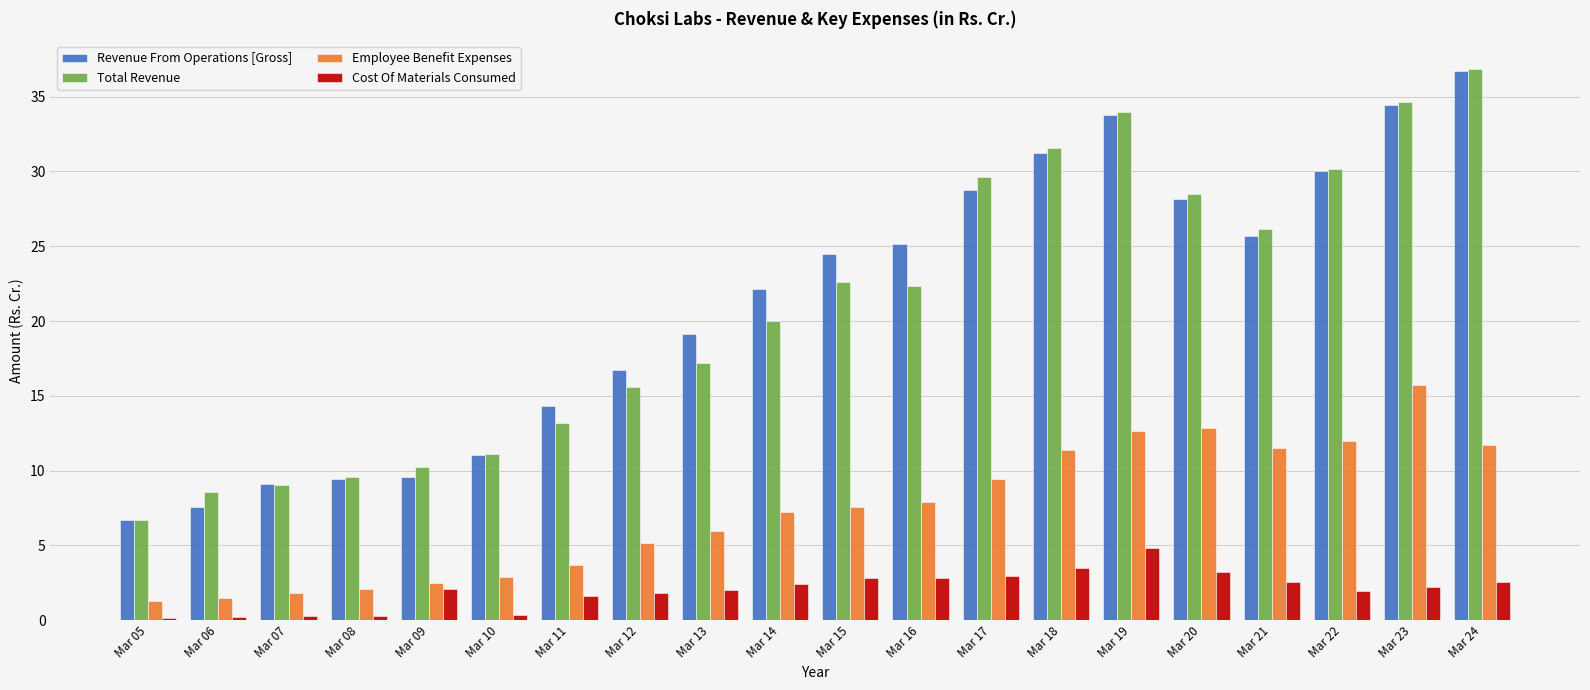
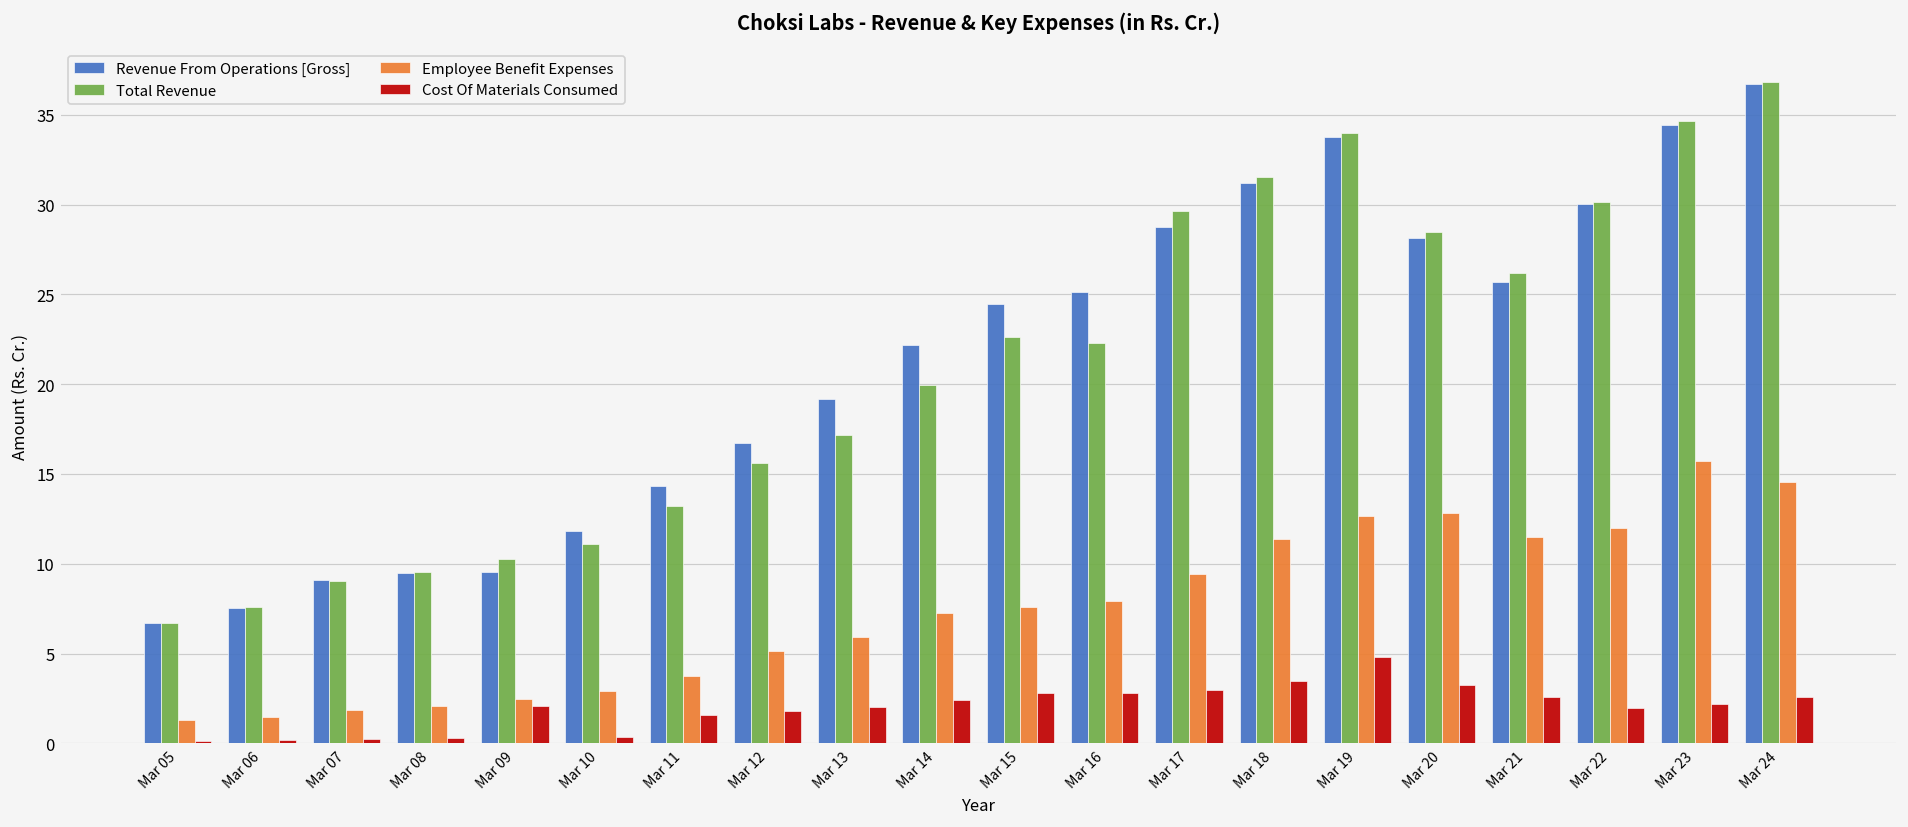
  {
    "Revenue From Operations [Gross]": {
      "Mar 05": 6.7,
      "Mar 06": 7.6,
      "Mar 07": 9.1,
      "Mar 08": 9.5,
      "Mar 09": 9.6,
-     "Mar 10": 11.1,
+     "Mar 10": 11.8,
      "Mar 11": 14.3,
      "Mar 12": 16.7,
      "Mar 13": 19.2,
      "Mar 14": 22.2,
      "Mar 15": 24.5,
      "Mar 16": 25.1,
      "Mar 17": 28.8,
      "Mar 18": 31.2,
      "Mar 19": 33.8,
      "Mar 20": 28.2,
      "Mar 21": 25.7,
      "Mar 22": 30.0,
      "Mar 23": 34.4,
      "Mar 24": 36.7
    },
    "Total Revenue": {
      "Mar 05": 6.7,
-     "Mar 06": 8.6,
+     "Mar 06": 7.6,
      "Mar 07": 9.0,
      "Mar 08": 9.6,
      "Mar 09": 10.2,
      "Mar 10": 11.1,
      "Mar 11": 13.2,
      "Mar 12": 15.6,
      "Mar 13": 17.2,
      "Mar 14": 20.0,
      "Mar 15": 22.6,
      "Mar 16": 22.3,
      "Mar 17": 29.6,
      "Mar 18": 31.6,
      "Mar 19": 34.0,
      "Mar 20": 28.5,
      "Mar 21": 26.2,
      "Mar 22": 30.2,
      "Mar 23": 34.7,
      "Mar 24": 36.9
    },
    "Employee Benefit Expenses": {
      "Mar 05": 1.3,
      "Mar 06": 1.5,
      "Mar 07": 1.9,
      "Mar 08": 2.1,
      "Mar 09": 2.5,
      "Mar 10": 2.9,
      "Mar 11": 3.7,
      "Mar 12": 5.2,
      "Mar 13": 5.9,
      "Mar 14": 7.2,
      "Mar 15": 7.6,
      "Mar 16": 7.9,
      "Mar 17": 9.5,
      "Mar 18": 11.4,
      "Mar 19": 12.7,
      "Mar 20": 12.8,
      "Mar 21": 11.5,
      "Mar 22": 12.0,
      "Mar 23": 15.7,
-     "Mar 24": 11.7
+     "Mar 24": 14.6
    },
    "Cost Of Materials Consumed": {
      "Mar 06": 0.2,
      "Mar 07": 0.3,
      "Mar 08": 0.3,
      "Mar 09": 2.1,
      "Mar 10": 0.4,
      "Mar 11": 1.6,
      "Mar 12": 1.8,
      "Mar 13": 2.0,
      "Mar 14": 2.4,
      "Mar 15": 2.8,
      "Mar 16": 2.8,
      "Mar 17": 3.0,
      "Mar 18": 3.5,
      "Mar 19": 4.8,
      "Mar 20": 3.2,
      "Mar 21": 2.6,
      "Mar 22": 2.0,
      "Mar 23": 2.2,
      "Mar 24": 2.6
    }
  }
